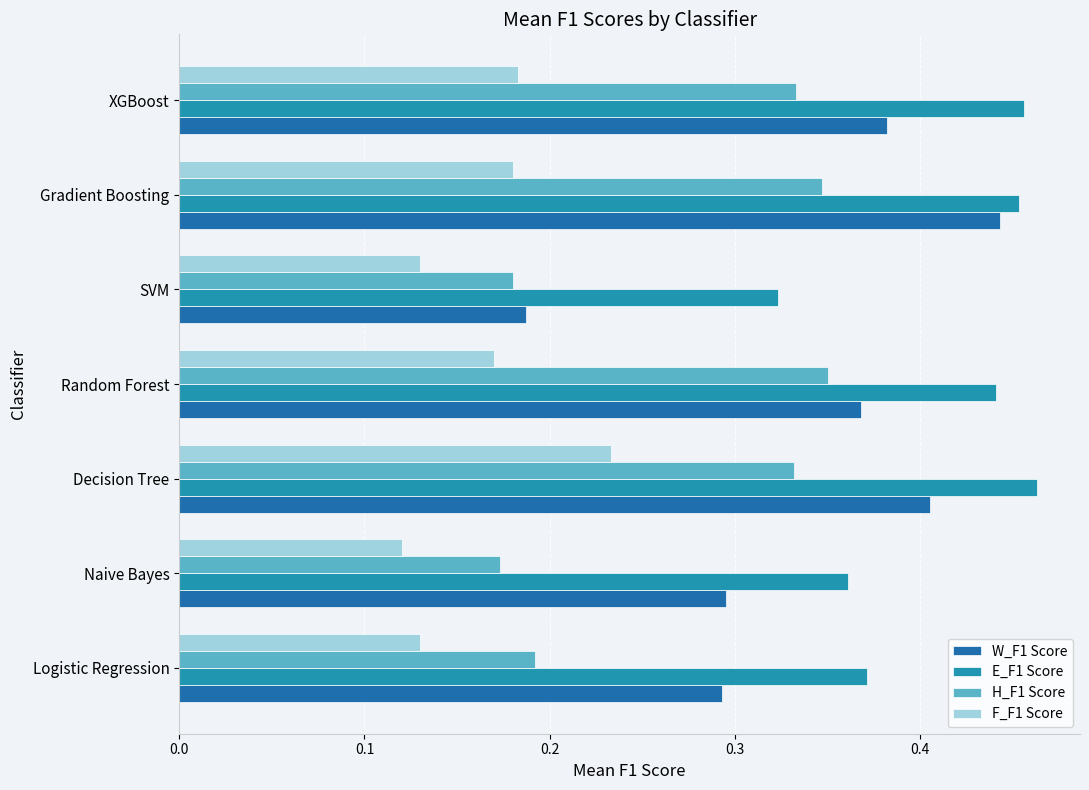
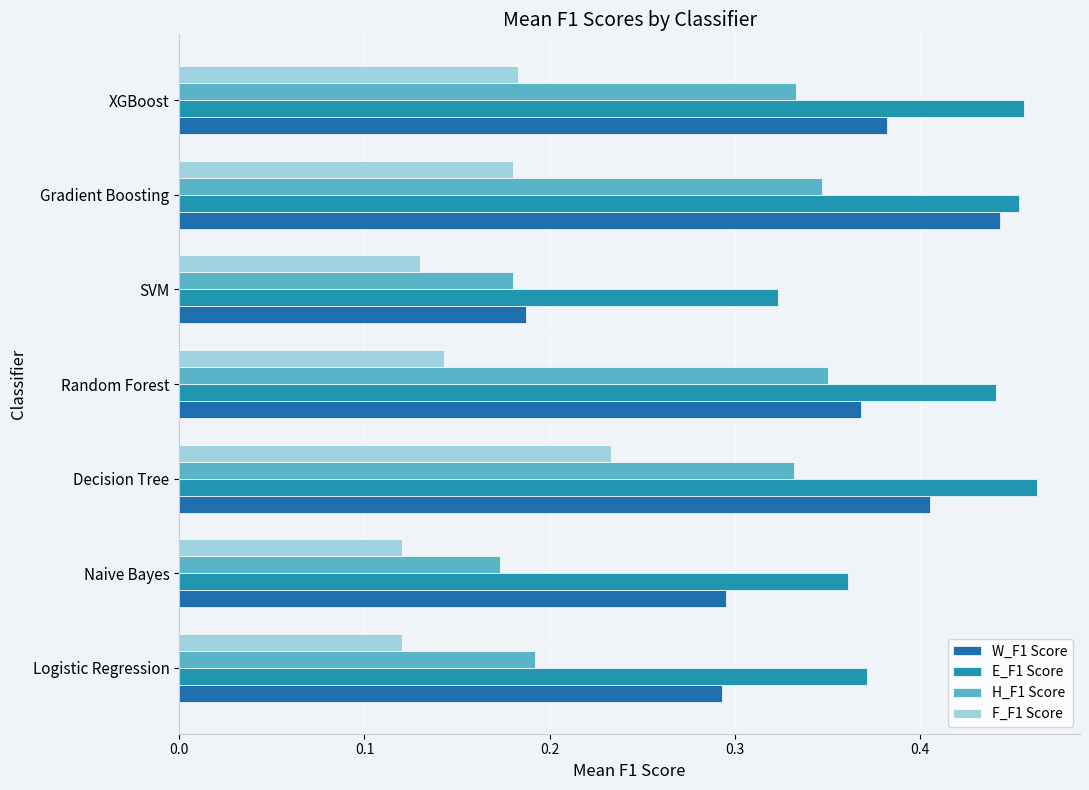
  {
    "H_F1 Score": {
      "XGBoost": 0.333,
      "Gradient Boosting": 0.347,
      "SVM": 0.180,
      "Random Forest": 0.350,
      "Decision Tree": 0.332,
      "Naive Bayes": 0.173,
      "Logistic Regression": 0.192
    },
    "F_F1 Score": {
      "XGBoost": 0.183,
      "Gradient Boosting": 0.180,
      "SVM": 0.130,
-     "Random Forest": 0.170,
+     "Random Forest": 0.143,
      "Decision Tree": 0.233,
      "Naive Bayes": 0.120,
-     "Logistic Regression": 0.13
+     "Logistic Regression": 0.12
    }
  }
